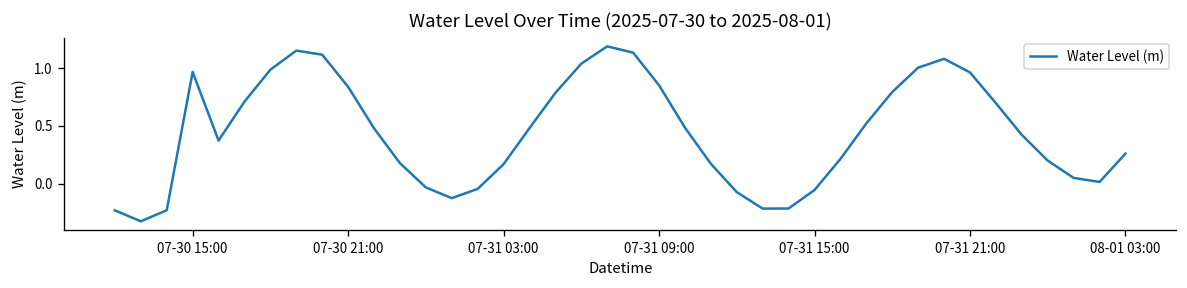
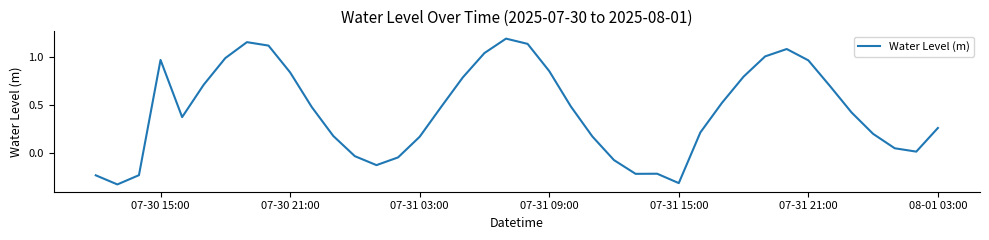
  {
    "07-30 15:00": 1.0,
    "07-30 21:00": 0.8,
    "07-31 03:00": 0.2,
    "07-31 09:00": 0.9,
-   "07-31 15:00": -0.1,
+   "07-31 15:00": -0.3,
    "07-31 21:00": 1.0,
    "08-01 03:00": 0.3
  }
